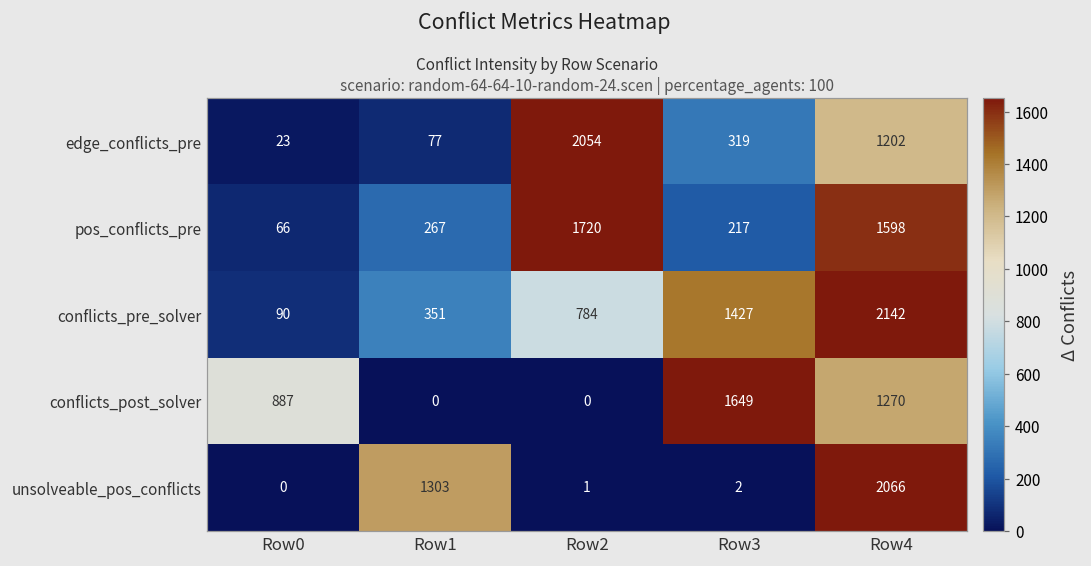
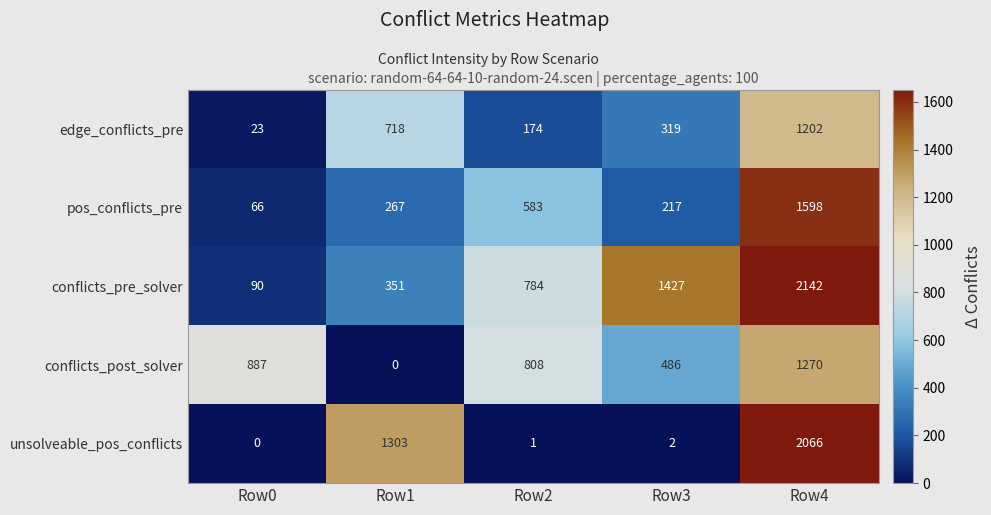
  {
    "edge_conflicts_pre": {
      "Row0": 23,
-     "Row1": 77,
-     "Row2": 2054,
+     "Row1": 718,
+     "Row2": 174,
      "Row3": 319,
      "Row4": 1202
    },
    "pos_conflicts_pre": {
      "Row0": 66,
      "Row1": 267,
-     "Row2": 1720,
+     "Row2": 583,
      "Row3": 217,
      "Row4": 1598
    },
    "conflicts_pre_solver": {
      "Row0": 90,
      "Row1": 351,
      "Row2": 784,
      "Row3": 1427,
      "Row4": 2142
    },
    "conflicts_post_solver": {
      "Row0": 887,
      "Row1": 0,
-     "Row2": 0,
-     "Row3": 1649,
+     "Row2": 808,
+     "Row3": 486,
      "Row4": 1270
    },
    "unsolveable_pos_conflicts": {
      "Row0": 0,
      "Row1": 1303,
      "Row2": 1,
      "Row3": 2,
      "Row4": 2066
    }
  }
